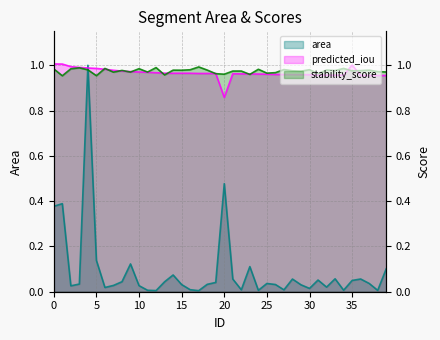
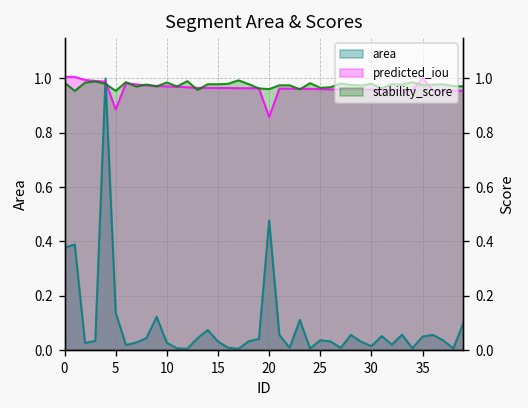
  {
    "predicted_iou": {
      "0": 1.01,
-     "5": 0.99,
+     "5": 0.89,
      "10": 0.97,
      "15": 0.96,
      "20": 0.86
    }
  }
